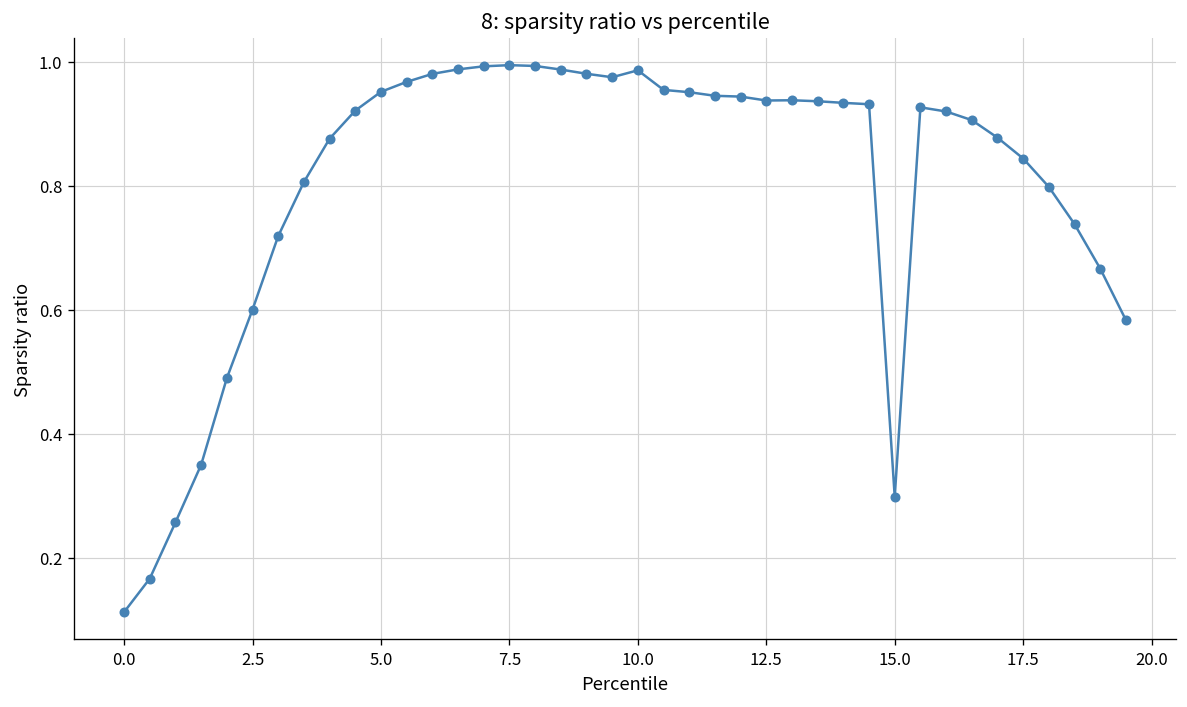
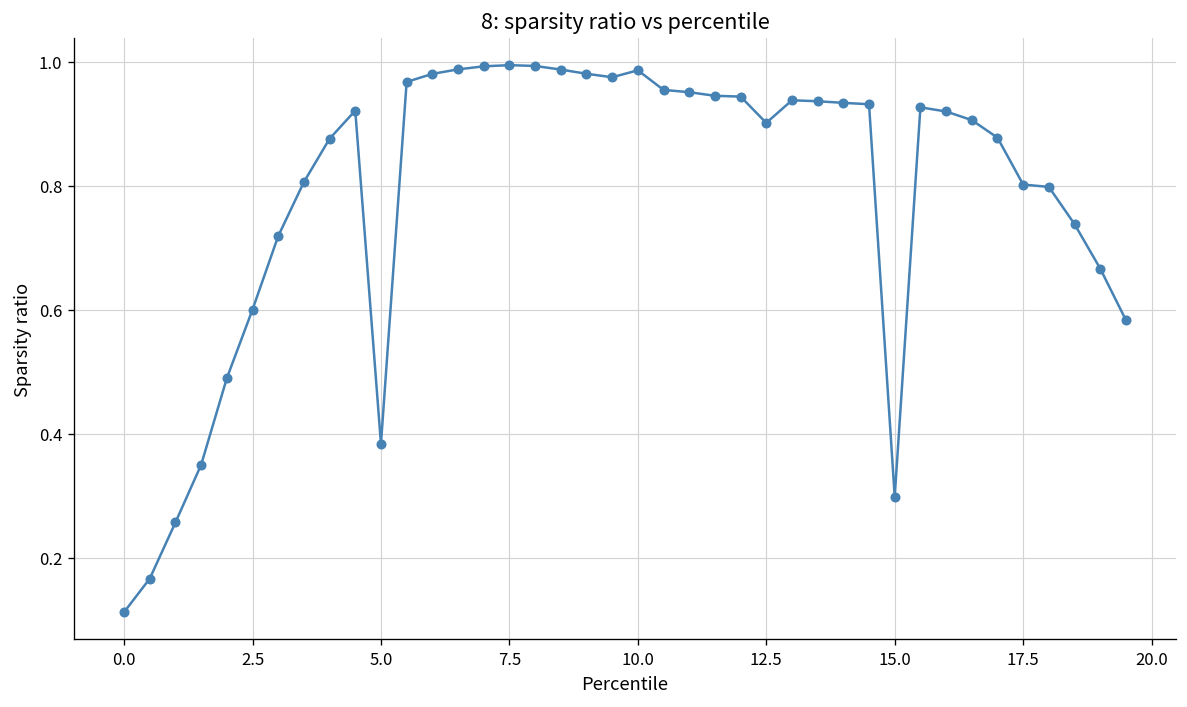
  {
    "0.0": 0.11,
    "2.5": 0.60,
-   "5.0": 0.95,
+   "5.0": 0.38,
    "7.5": 0.99,
    "10.0": 0.99,
-   "12.5": 0.94,
+   "12.5": 0.90,
    "15.0": 0.30,
-   "17.5": 0.84
+   "17.5": 0.80
  }
